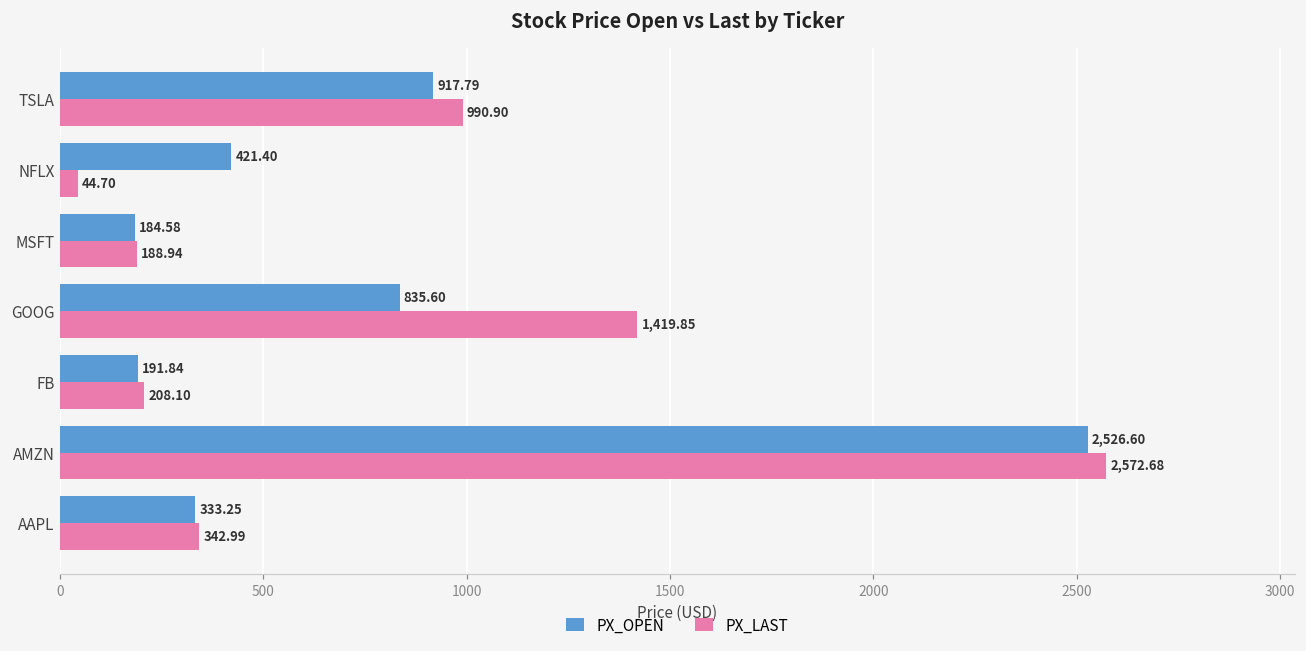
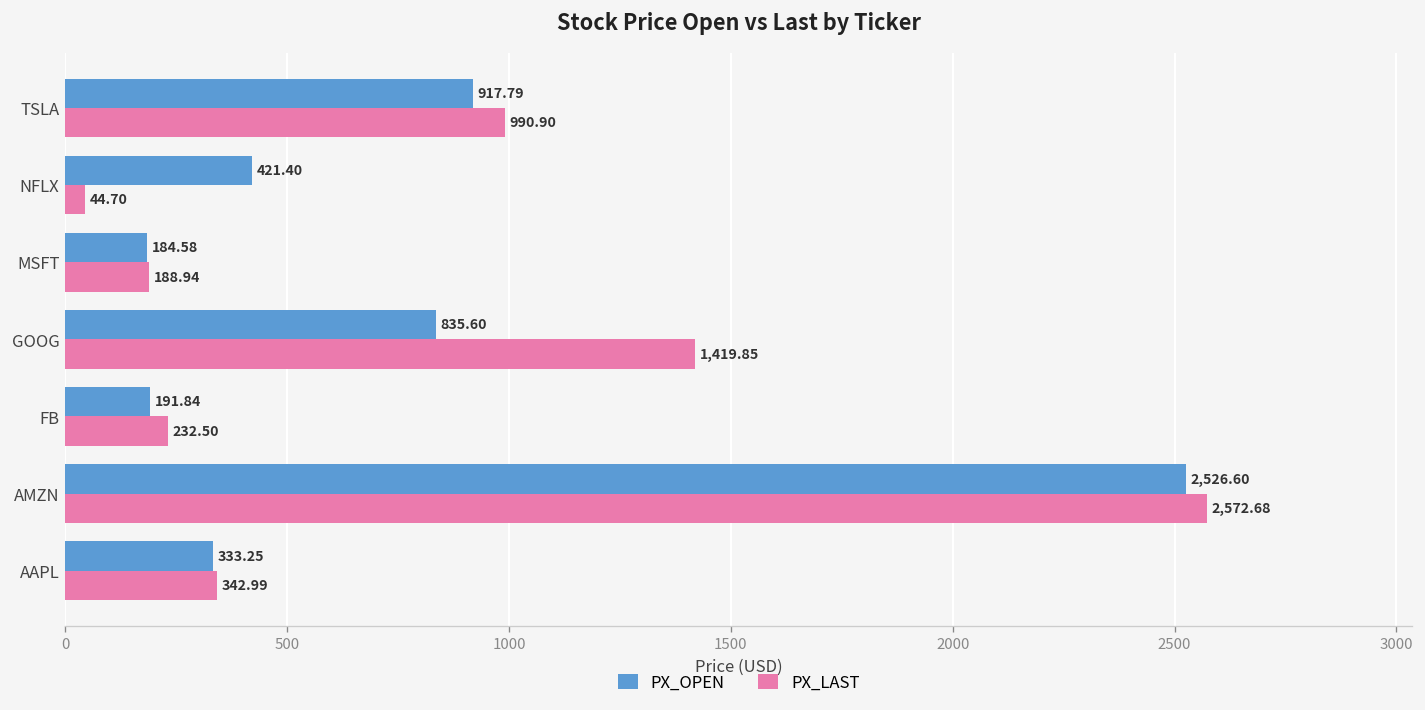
  {
    "PX_OPEN": {
      "TSLA": "917.79",
      "NFLX": "421.40",
      "MSFT": "184.58",
      "GOOG": "835.60",
      "FB": "191.84",
      "AMZN": "2,526.60",
      "AAPL": "333.25"
    },
    "PX_LAST": {
      "TSLA": "990.90",
      "NFLX": "44.70",
      "MSFT": "188.94",
      "GOOG": "1,419.85",
-     "FB": "208.10",
+     "FB": "232.50",
      "AMZN": "2,572.68",
      "AAPL": "342.99"
    }
  }
